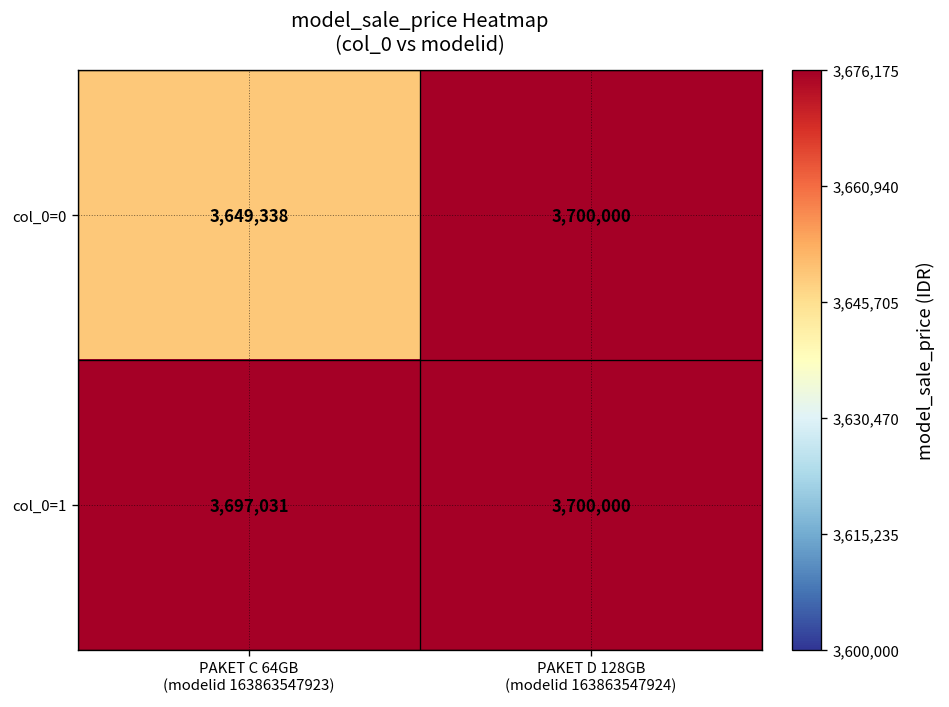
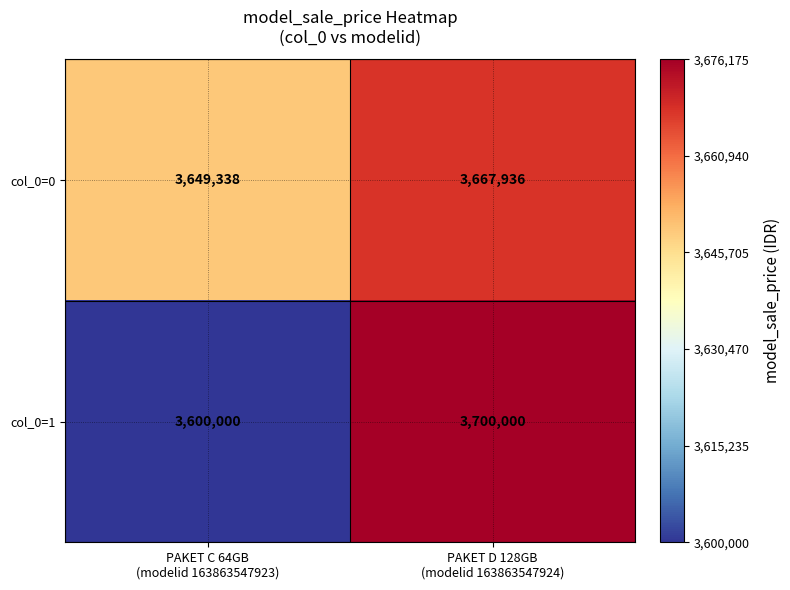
  {
    "col_0=0": {
      "PAKET C 64GB (modelid 163863547923)": "3,649,338",
-     "PAKET D 128GB (modelid 163863547924)": "3,700,000"
+     "PAKET D 128GB (modelid 163863547924)": "3,667,936"
    },
    "col_0=1": {
-     "PAKET C 64GB (modelid 163863547923)": "3,697,031",
+     "PAKET C 64GB (modelid 163863547923)": "3,600,000",
      "PAKET D 128GB (modelid 163863547924)": "3,700,000"
    }
  }
